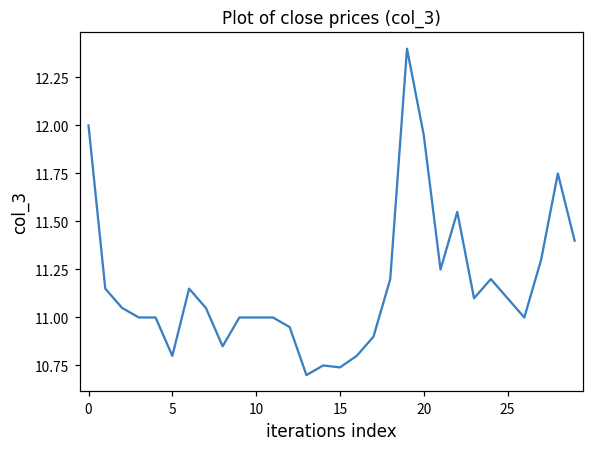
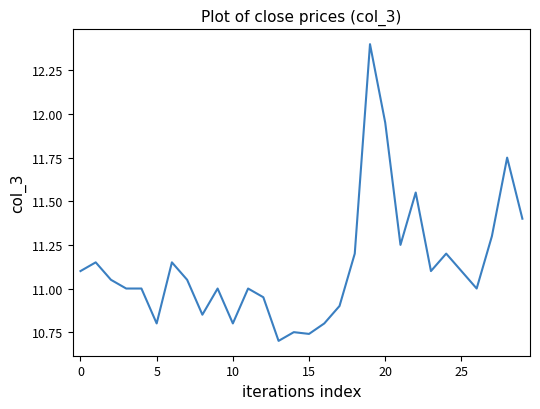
  {
-   "0": 12.0,
+   "0": 11.1,
    "5": 10.8,
-   "10": 11.0,
+   "10": 10.8,
    "15": 10.74,
    "20": 11.95,
    "25": 11.1
  }
